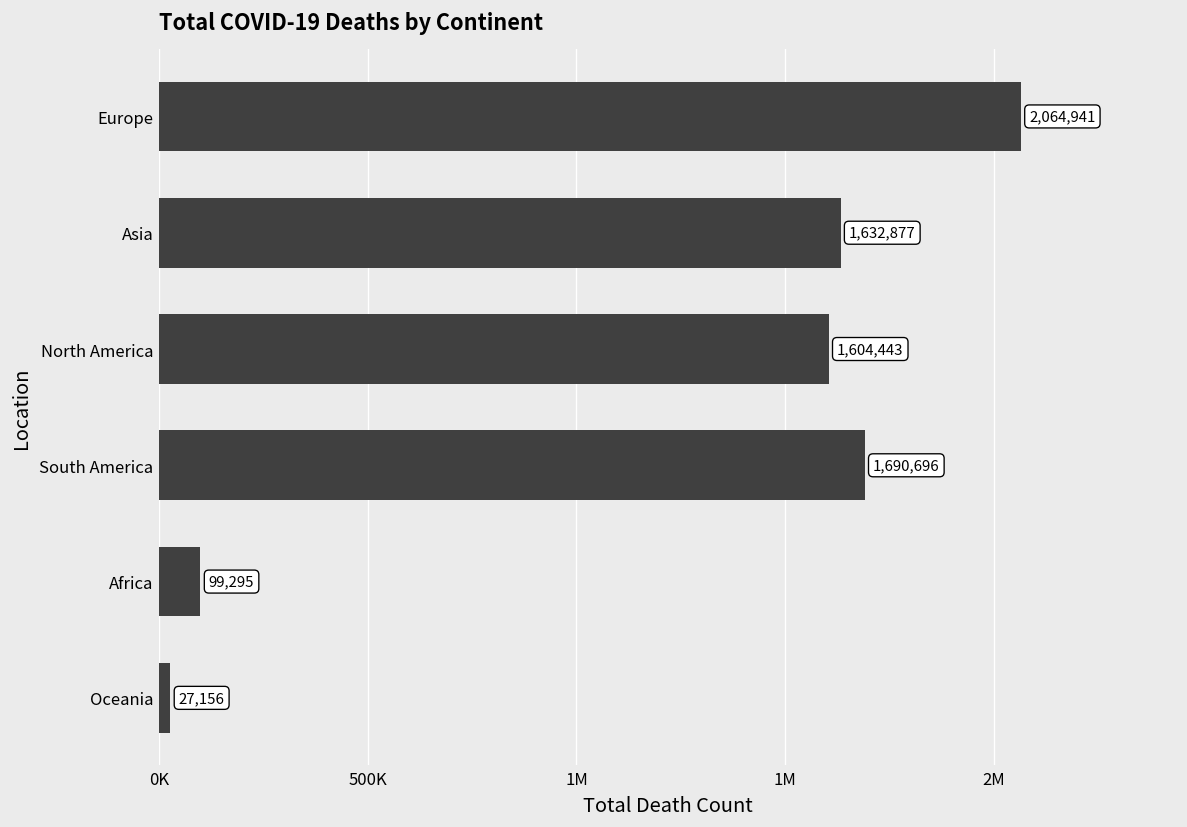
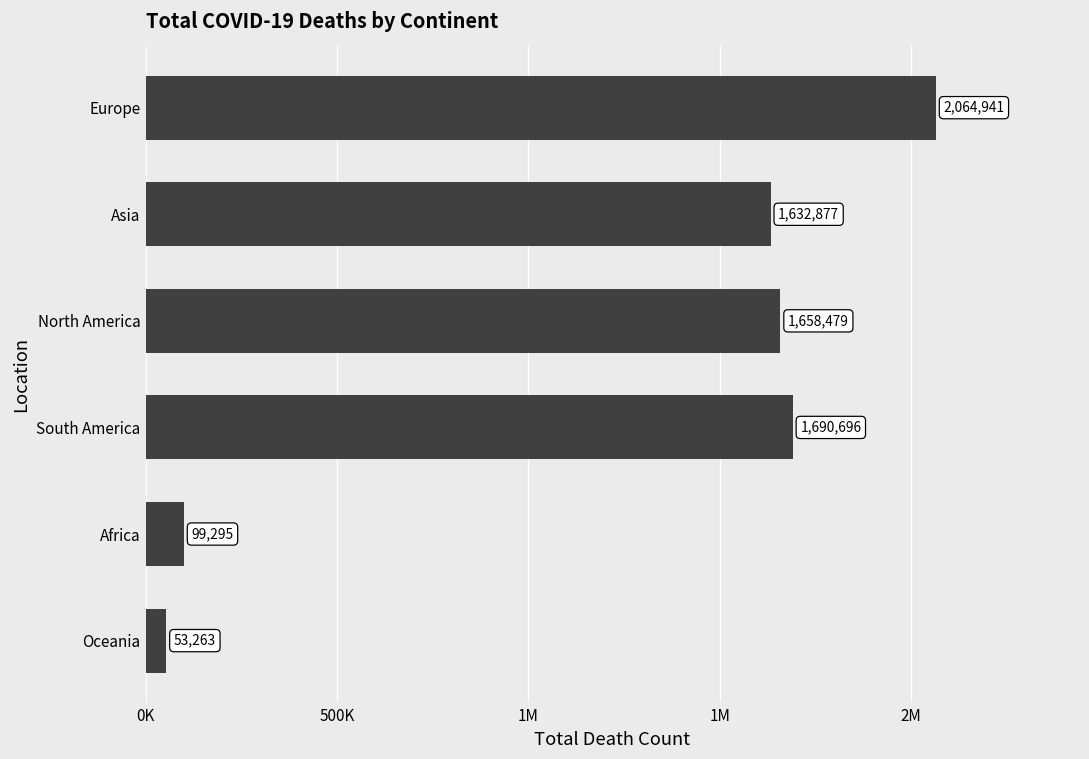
  {
-   "North America": "1,604,443",
-   "Oceania": "27,156"
+   "North America": "1,658,479",
+   "Oceania": "53,263"
  }
